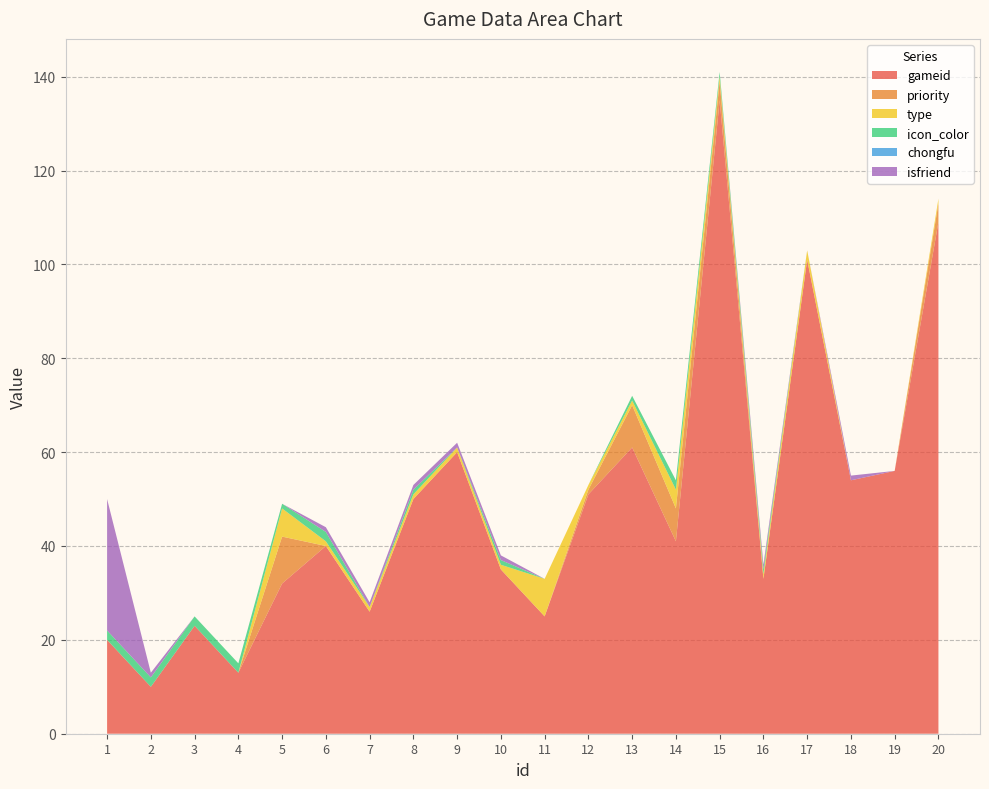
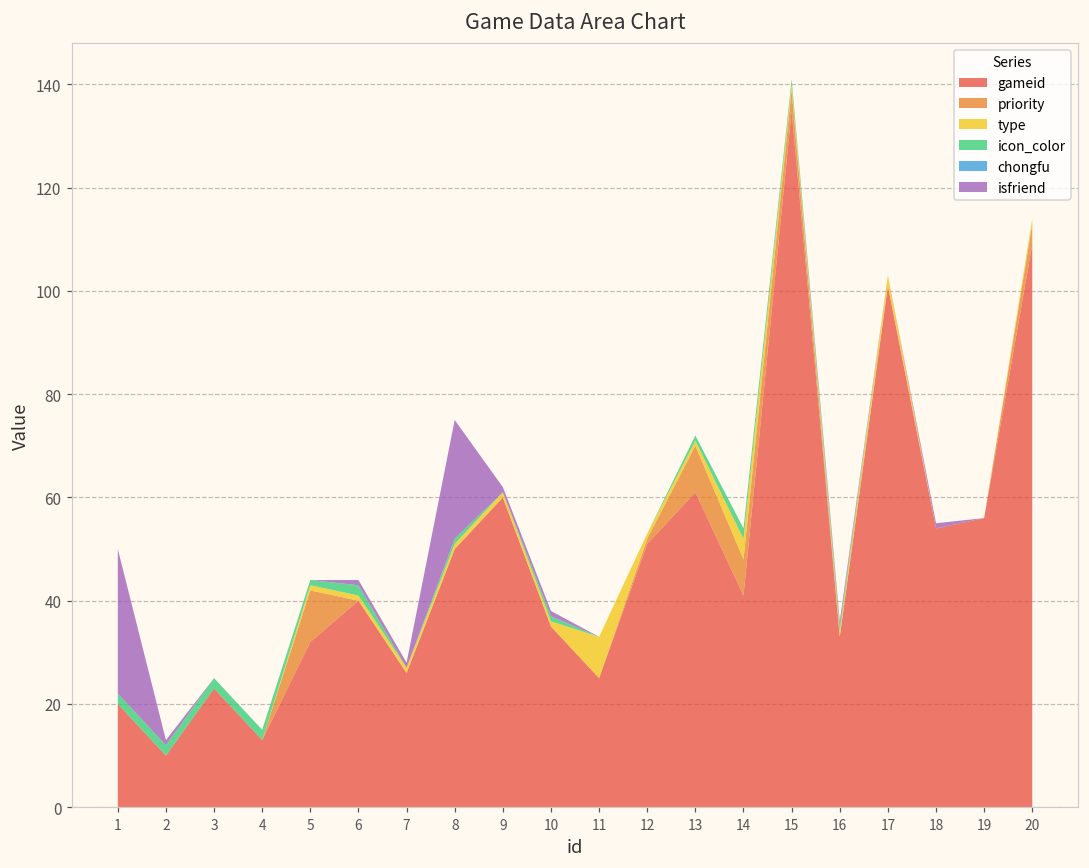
  {
    "type": {
-     "5": 6,
+     "5": 1,
      "6": 1,
      "8": 1,
      "10": 1,
      "13": 1,
      "14": 4,
      "15": 1,
      "16": 1
    },
    "isfriend": {
      "1": 28,
      "2": 1,
      "6": 1,
      "7": 1,
-     "8": 1,
+     "8": 23,
      "9": 1,
      "10": 1,
      "16": 1,
      "18": 1
    }
  }
